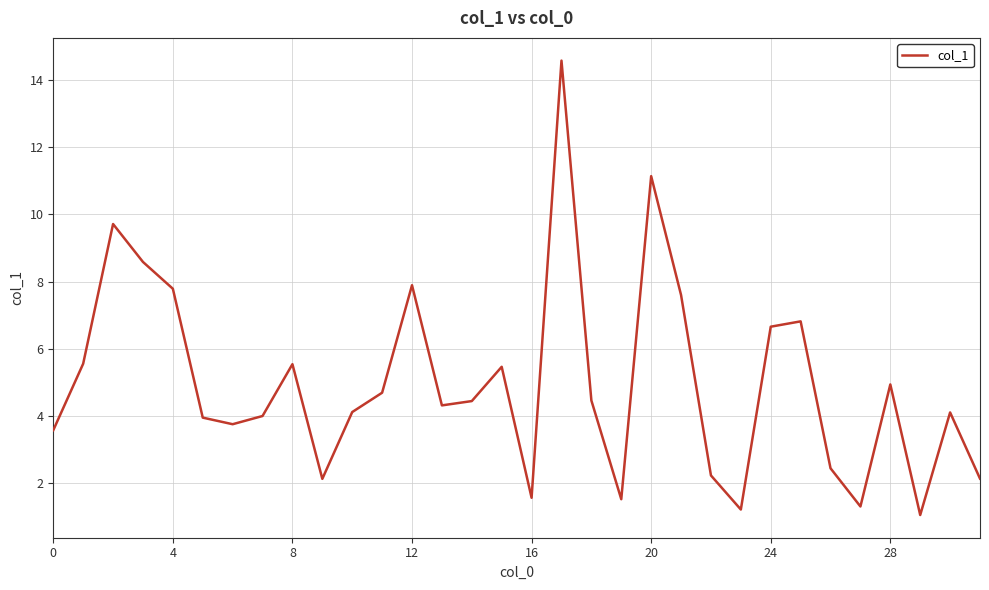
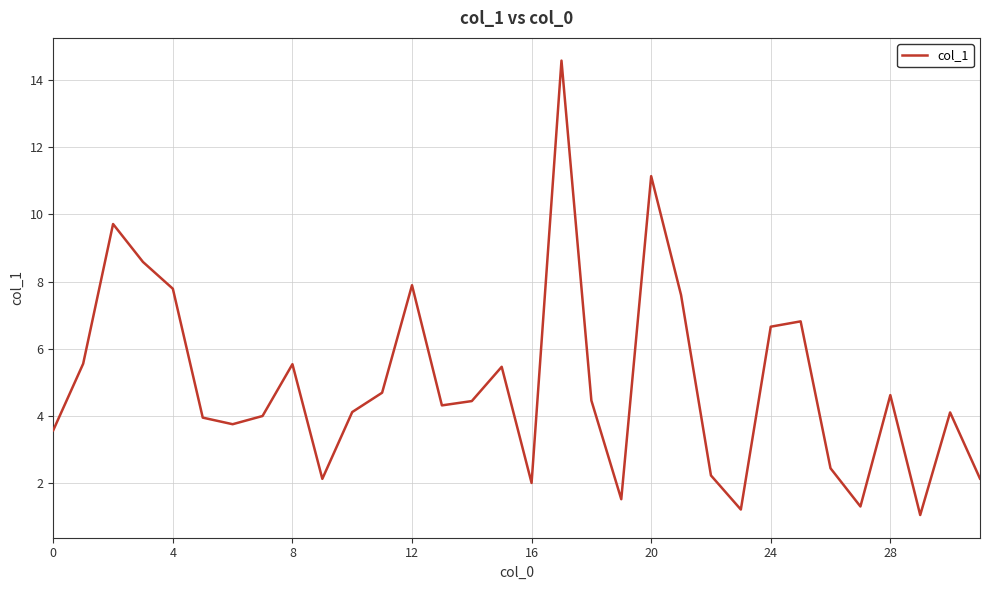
  {
    "0": 3.6,
    "4": 7.8,
    "8": 5.5,
    "12": 7.9,
-   "16": 1.6,
+   "16": 2.0,
    "20": 11.1,
    "24": 6.7,
-   "28": 4.9
+   "28": 4.6
  }
